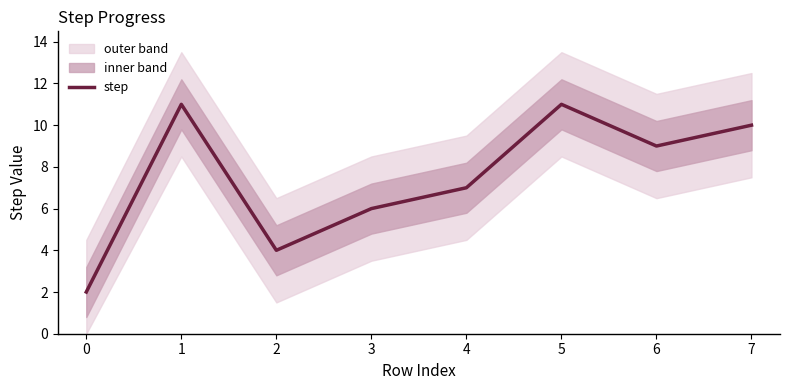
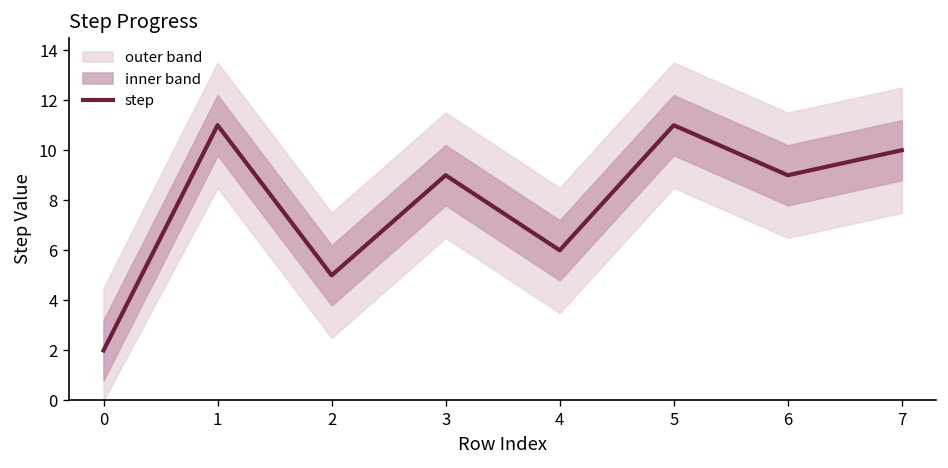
  {
    "step": {
      "0": 2,
      "1": 11,
-     "2": 4,
-     "3": 6,
-     "4": 7,
+     "2": 5,
+     "3": 9,
+     "4": 6,
      "5": 11,
      "6": 9,
      "7": 10
    },
    "outer band": {
      "0": 4.5
    }
  }
